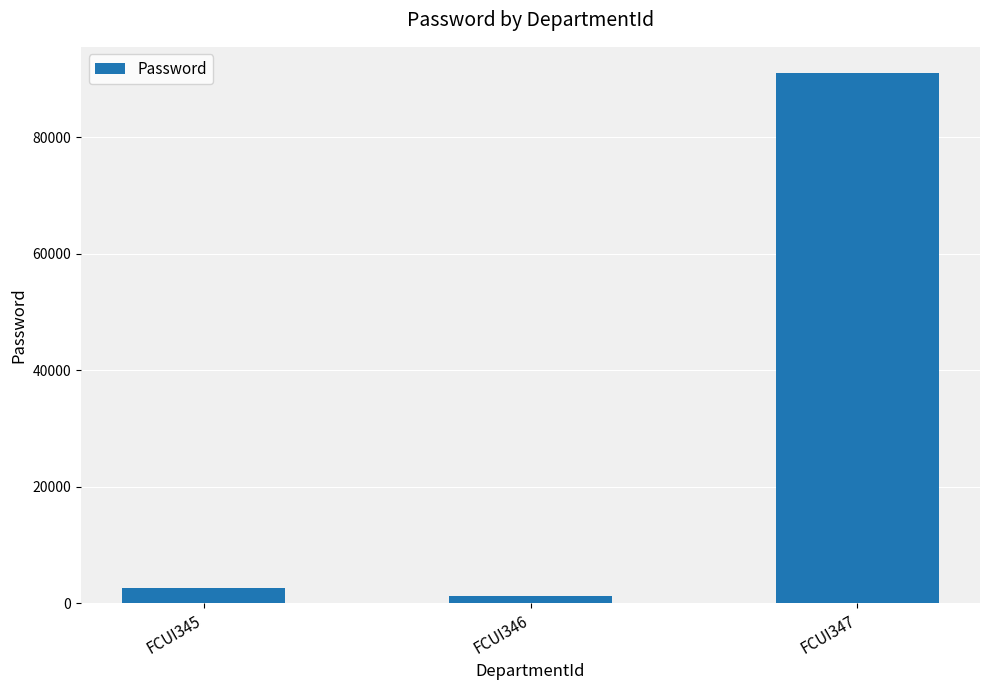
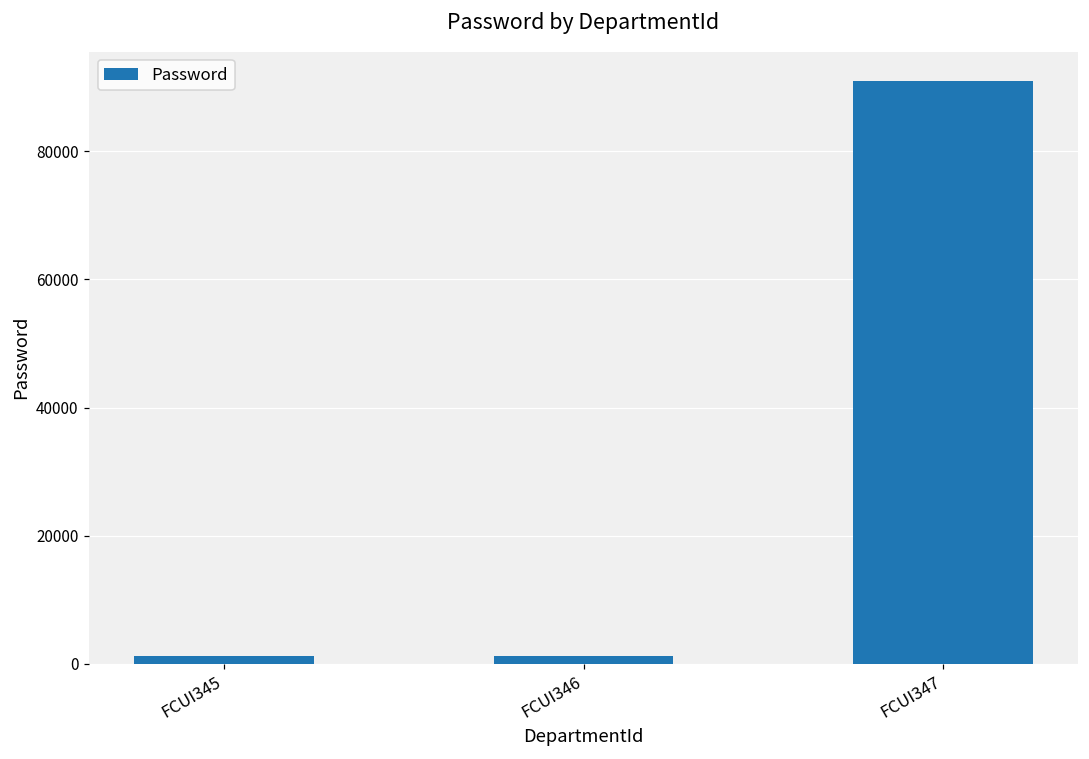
  {
-   "FCUI345": 3000,
+   "FCUI345": 1000,
    "FCUI346": 1000,
    "FCUI347": 91000
  }
